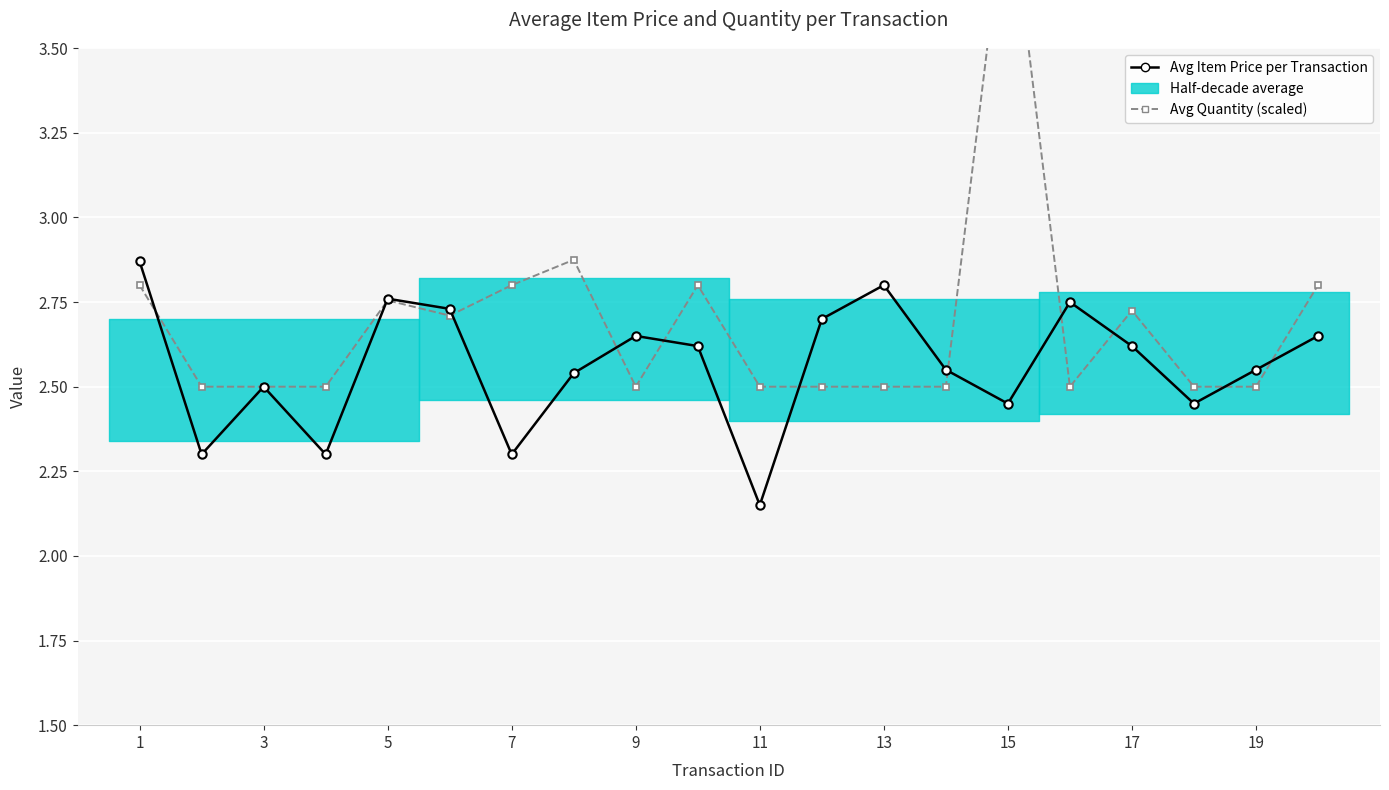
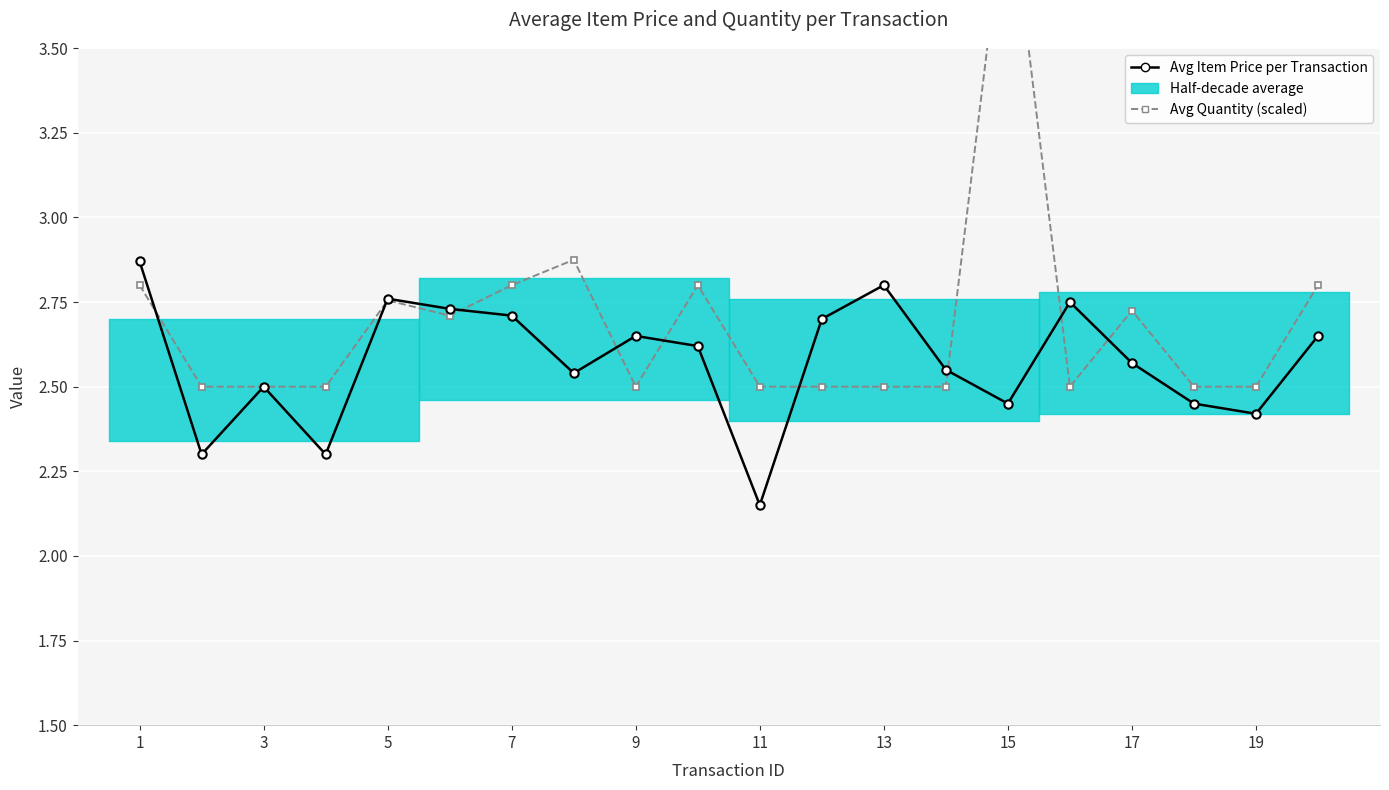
  {
    "Avg Item Price per Transaction": {
      "1": 2.87,
-     "7": 2.30,
+     "7": 2.71,
      "9": 2.65,
      "11": 2.15,
      "13": 2.80,
      "15": 2.45,
-     "17": 2.62,
-     "19": 2.55
+     "17": 2.57,
+     "19": 2.42
    },
    "Avg Quantity (scaled)": {
      "1": 2.80,
      "7": 2.80,
      "9": 2.50,
      "11": 2.50,
      "13": 2.50,
      "17": 2.72,
      "19": 2.50
    }
  }
